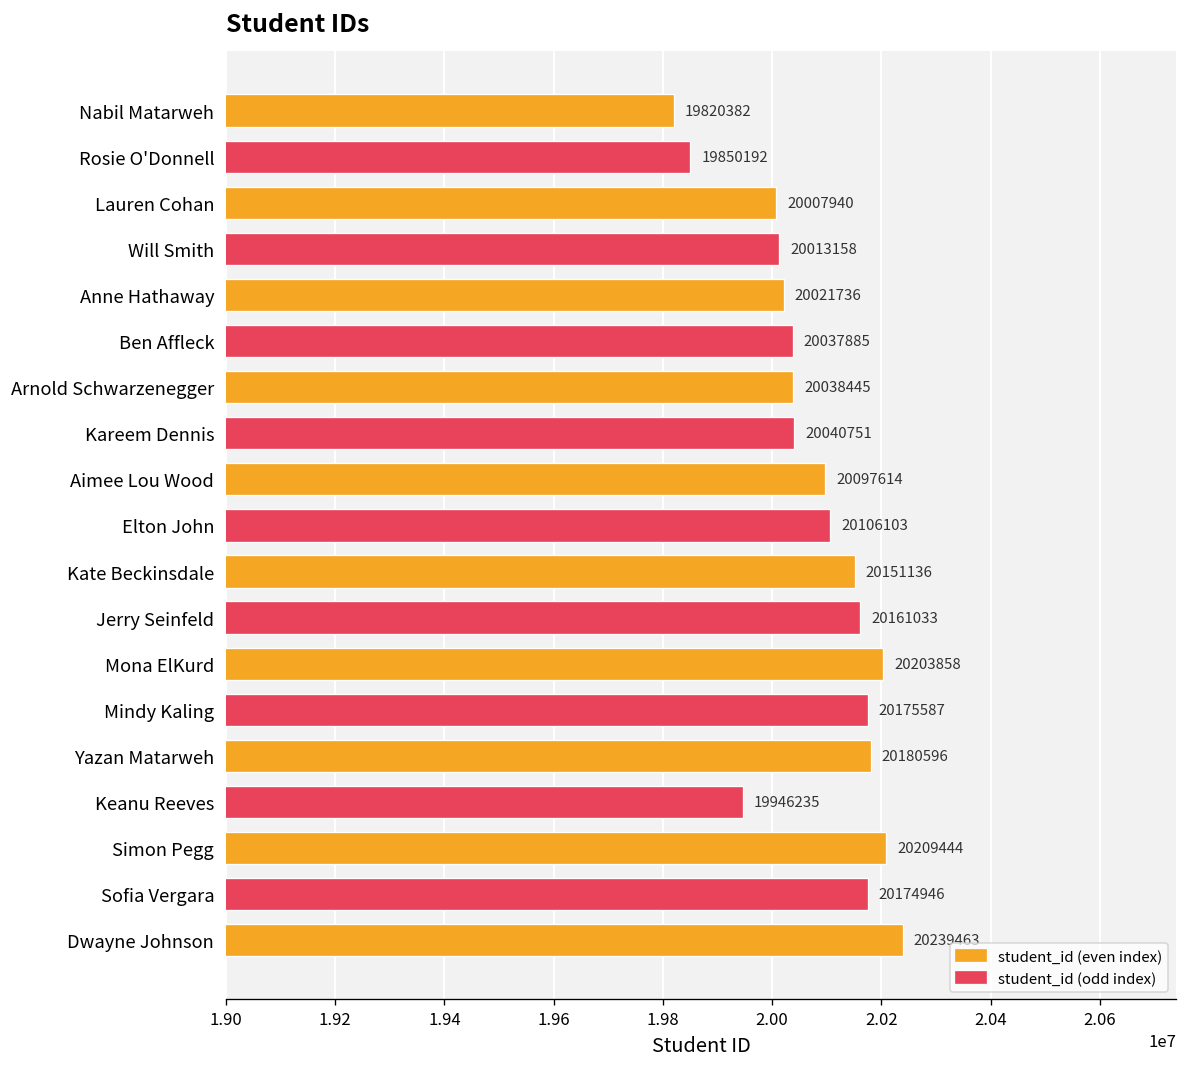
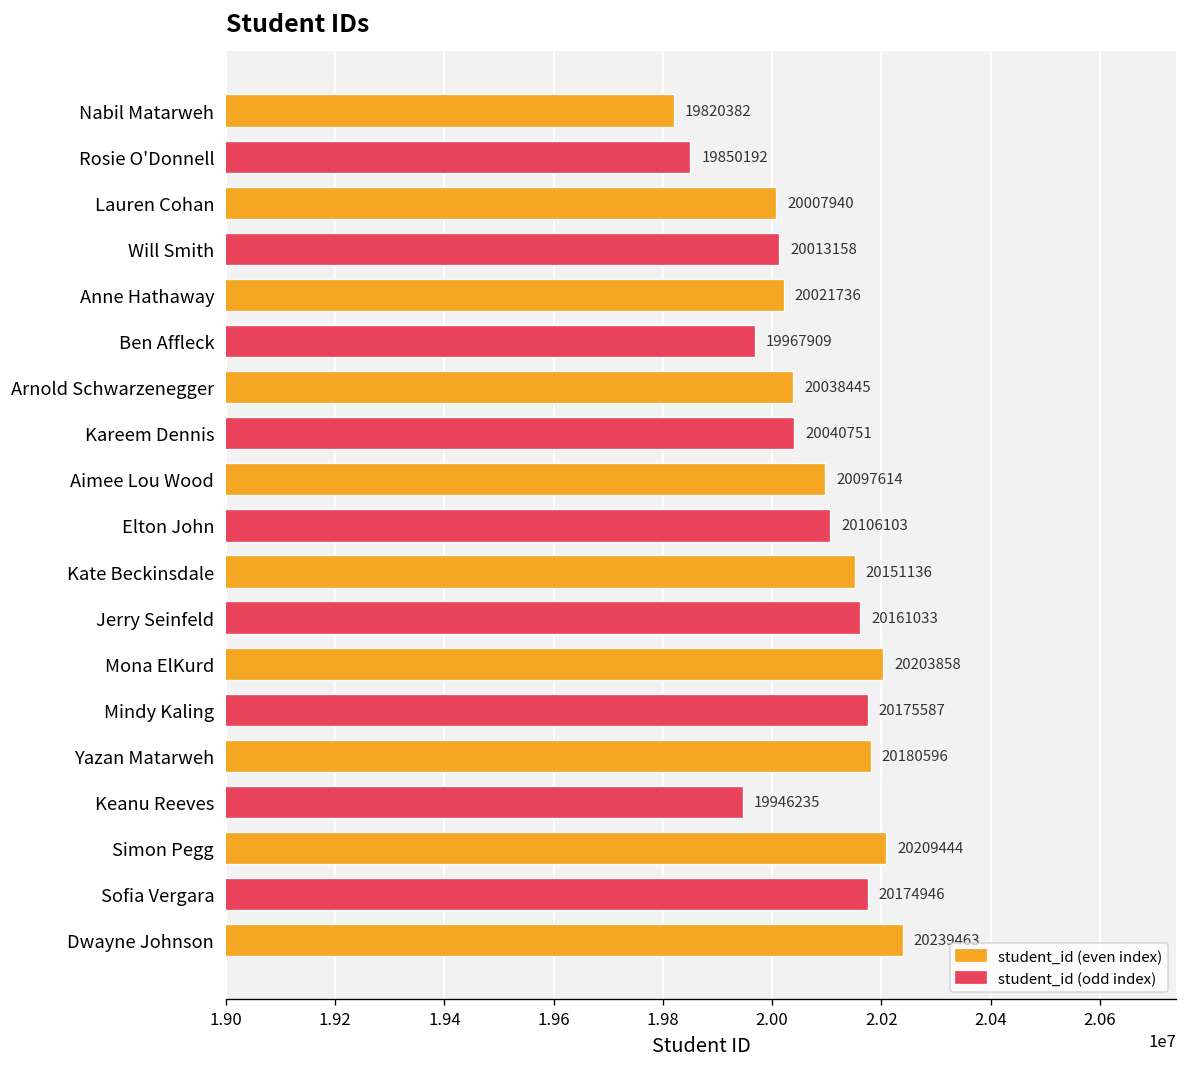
  {
    "Nabil Matarweh": 19820382,
    "Rosie O'Donnell": 19850192,
    "Lauren Cohan": 20007940,
    "Will Smith": 20013158,
    "Anne Hathaway": 20021736,
-   "Ben Affleck": 20037885,
+   "Ben Affleck": 19967909,
    "Arnold Schwarzenegger": 20038445,
    "Kareem Dennis": 20040751,
    "Aimee Lou Wood": 20097614,
    "Elton John": 20106103,
    "Kate Beckinsdale": 20151136,
    "Jerry Seinfeld": 20161033,
    "Mona ElKurd": 20203858,
    "Mindy Kaling": 20175587,
    "Yazan Matarweh": 20180596,
    "Keanu Reeves": 19946235,
    "Simon Pegg": 20209444,
    "Sofia Vergara": 20174946
  }
